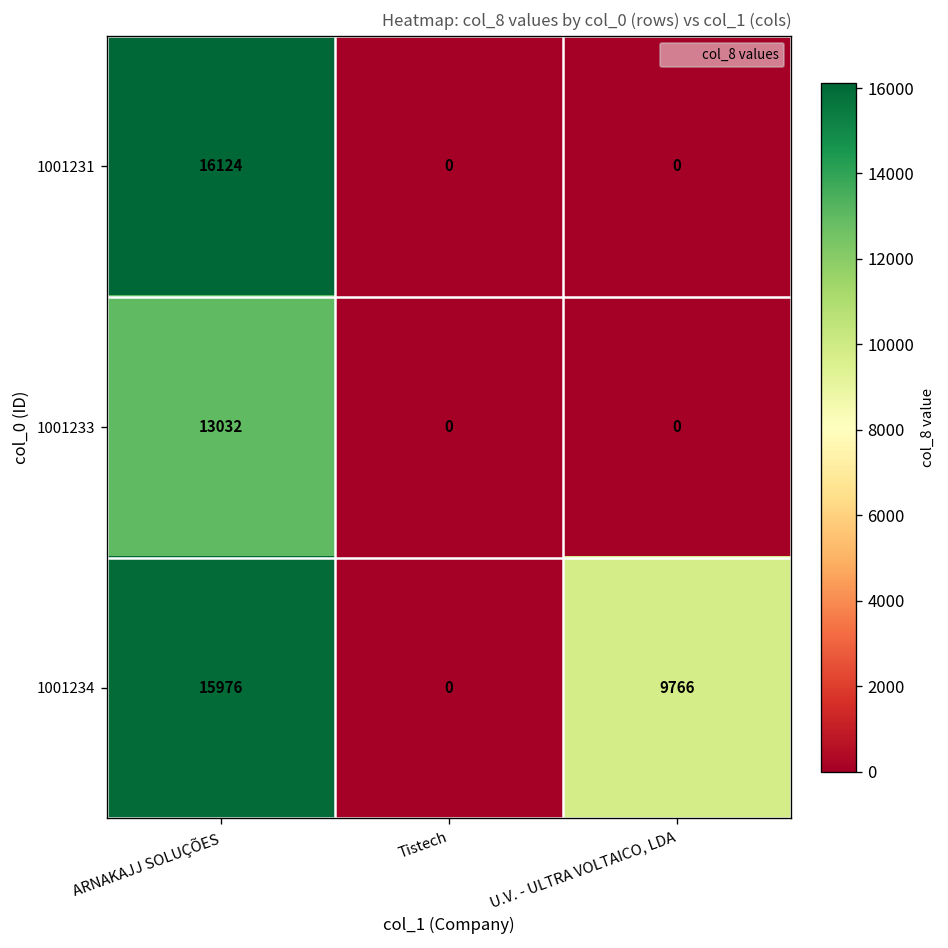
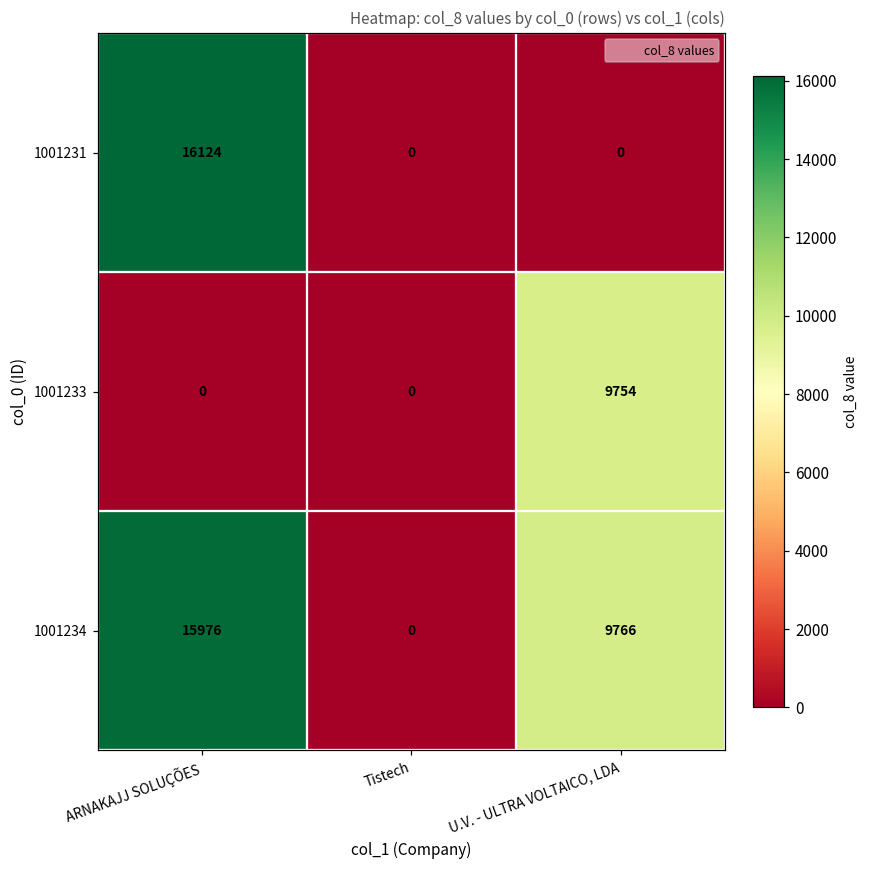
  {
    "1001231": {
      "ARNAKAJJ SOLUÇÕES": 16124,
      "Tistech": 0,
      "U.V. - ULTRA VOLTAICO, LDA": 0
    },
    "1001233": {
-     "ARNAKAJJ SOLUÇÕES": 13032,
+     "ARNAKAJJ SOLUÇÕES": 0,
      "Tistech": 0,
-     "U.V. - ULTRA VOLTAICO, LDA": 0
+     "U.V. - ULTRA VOLTAICO, LDA": 9754
    },
    "1001234": {
      "ARNAKAJJ SOLUÇÕES": 15976,
      "Tistech": 0,
      "U.V. - ULTRA VOLTAICO, LDA": 9766
    }
  }
